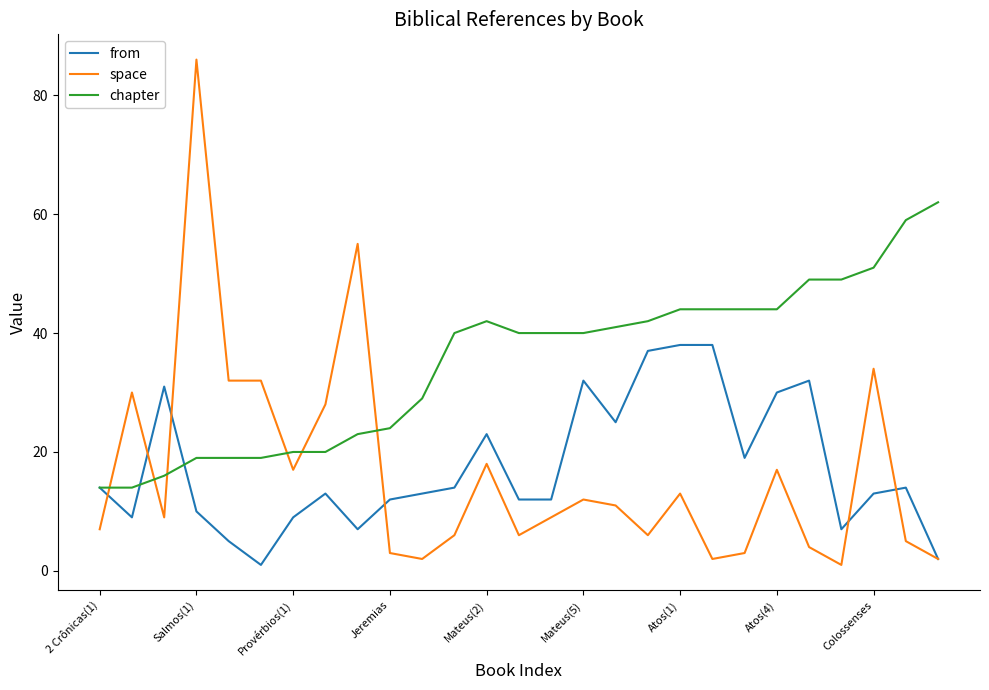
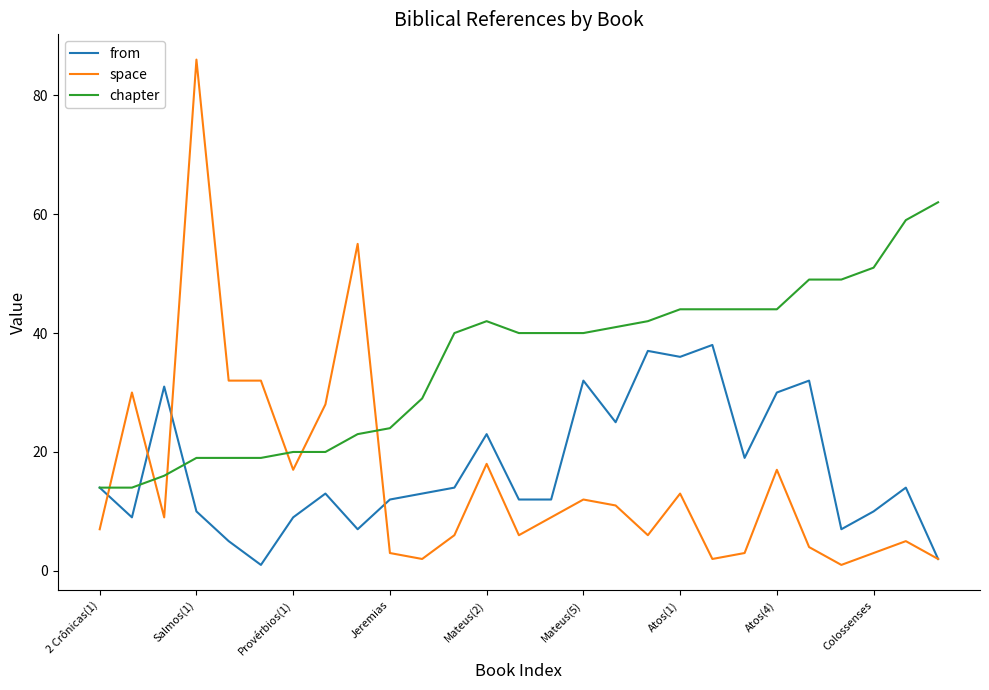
  {
    "from": {
      "Salmos(1)": 10,
      "Provérbios(1)": 9,
      "Jeremias": 12,
      "Mateus(2)": 23,
      "Mateus(5)": 32,
-     "Atos(1)": 38,
+     "Atos(1)": 36,
      "Atos(4)": 30,
-     "Colossenses": 13
+     "Colossenses": 10
    },
    "space": {
      "2 Crônicas(1)": 7,
      "Salmos(1)": 86,
      "Provérbios(1)": 17,
      "Jeremias": 3,
      "Mateus(2)": 18,
      "Mateus(5)": 12,
      "Atos(1)": 13,
      "Atos(4)": 17,
-     "Colossenses": 34
+     "Colossenses": 3
    },
    "chapter": {
      "Salmos(1)": 19,
      "Provérbios(1)": 20,
      "Jeremias": 24,
      "Mateus(2)": 42,
      "Mateus(5)": 40,
      "Atos(1)": 44,
      "Atos(4)": 44,
      "Colossenses": 51
    }
  }
